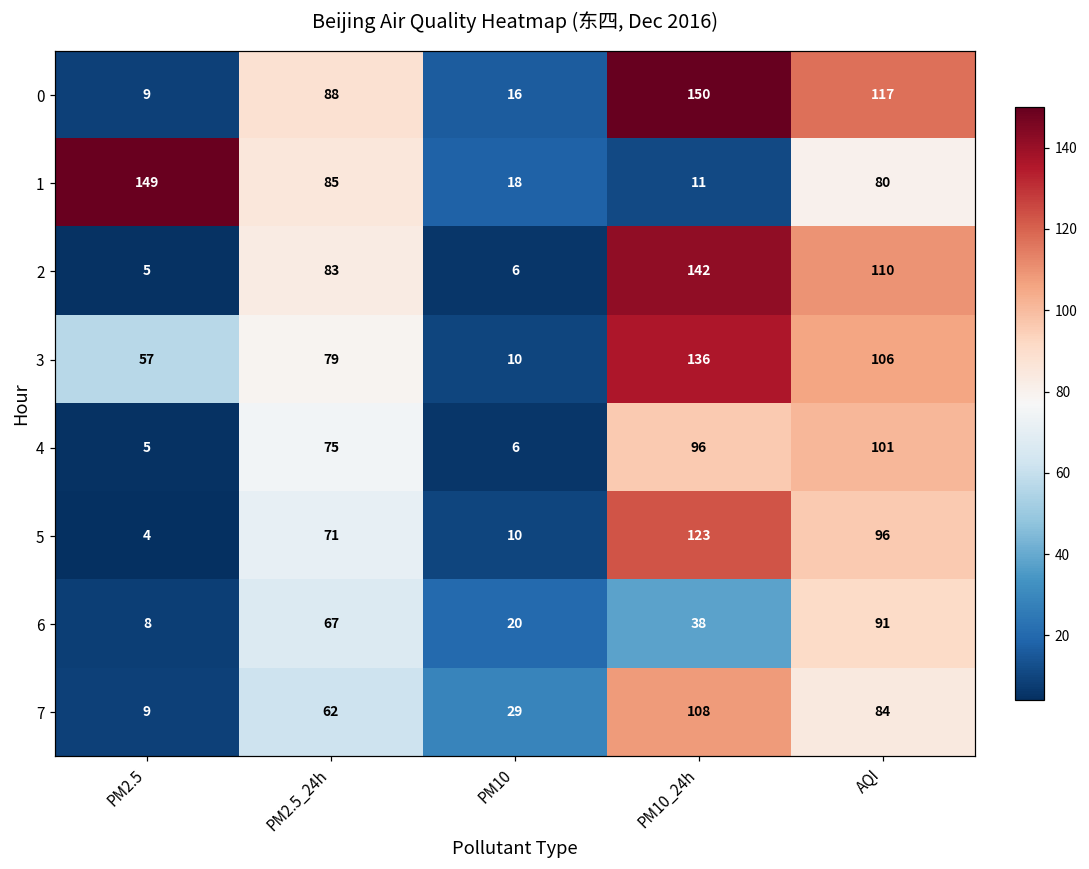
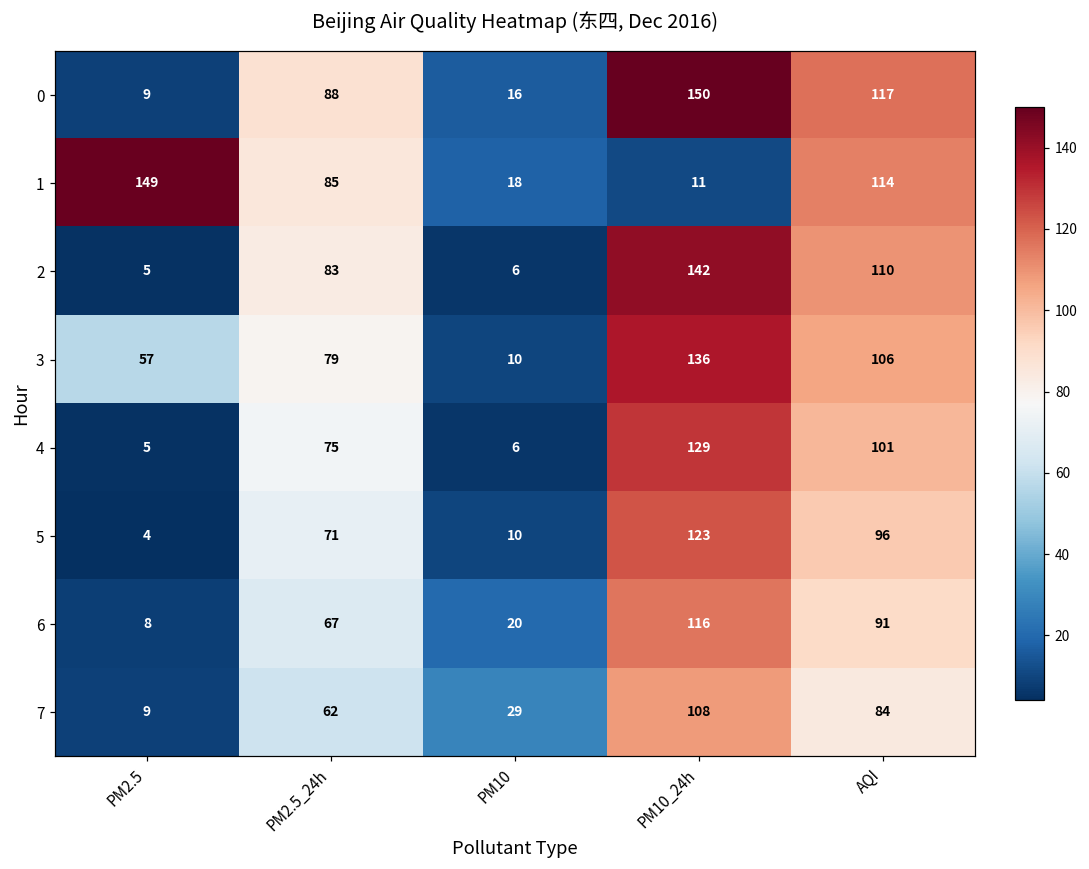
  {
    "0": {
      "PM2.5": 9,
      "PM2.5_24h": 88,
      "PM10": 16,
      "PM10_24h": 150,
      "AQI": 117
    },
    "1": {
      "PM2.5": 149,
      "PM2.5_24h": 85,
      "PM10": 18,
      "PM10_24h": 11,
-     "AQI": 80
+     "AQI": 114
    },
    "2": {
      "PM2.5": 5,
      "PM2.5_24h": 83,
      "PM10": 6,
      "PM10_24h": 142,
      "AQI": 110
    },
    "3": {
      "PM2.5": 57,
      "PM2.5_24h": 79,
      "PM10": 10,
      "PM10_24h": 136,
      "AQI": 106
    },
    "4": {
      "PM2.5": 5,
      "PM2.5_24h": 75,
      "PM10": 6,
-     "PM10_24h": 96,
+     "PM10_24h": 129,
      "AQI": 101
    },
    "5": {
      "PM2.5": 4,
      "PM2.5_24h": 71,
      "PM10": 10,
      "PM10_24h": 123,
      "AQI": 96
    },
    "6": {
      "PM2.5": 8,
      "PM2.5_24h": 67,
      "PM10": 20,
-     "PM10_24h": 38,
+     "PM10_24h": 116,
      "AQI": 91
    },
    "7": {
      "PM2.5": 9,
      "PM2.5_24h": 62,
      "PM10": 29,
      "PM10_24h": 108,
      "AQI": 84
    }
  }
